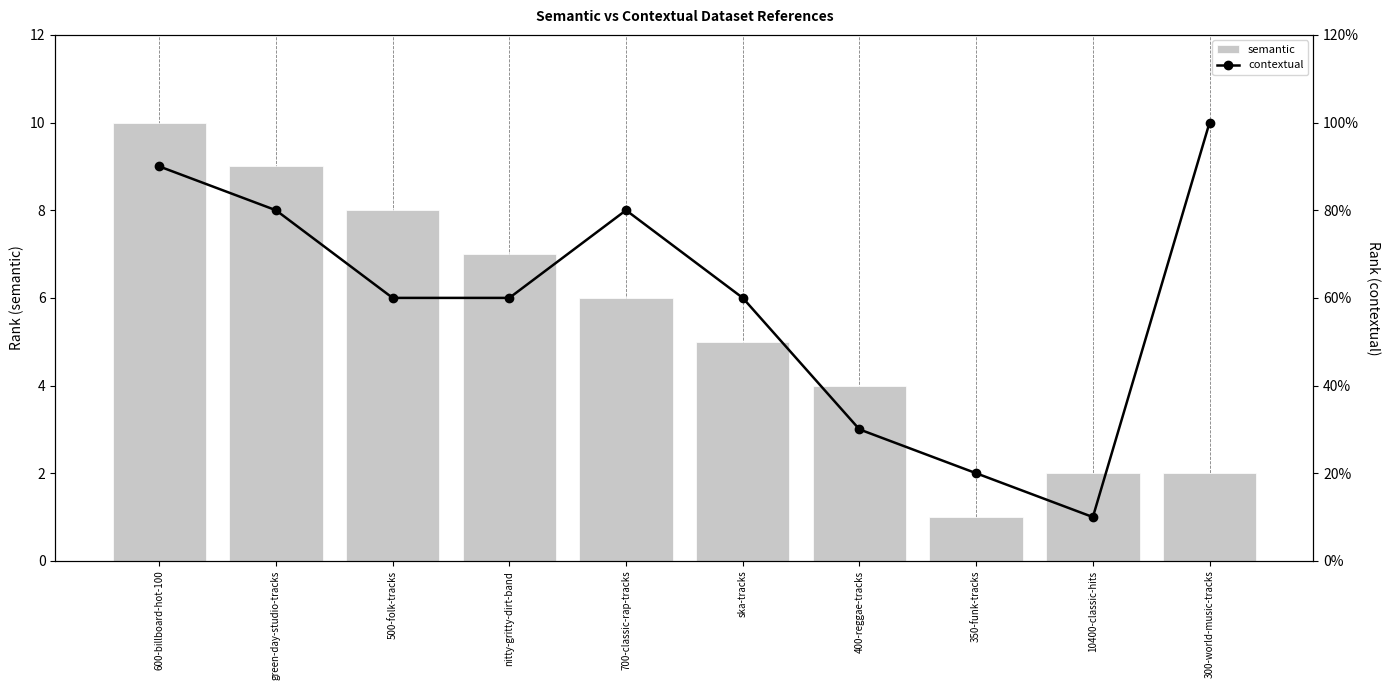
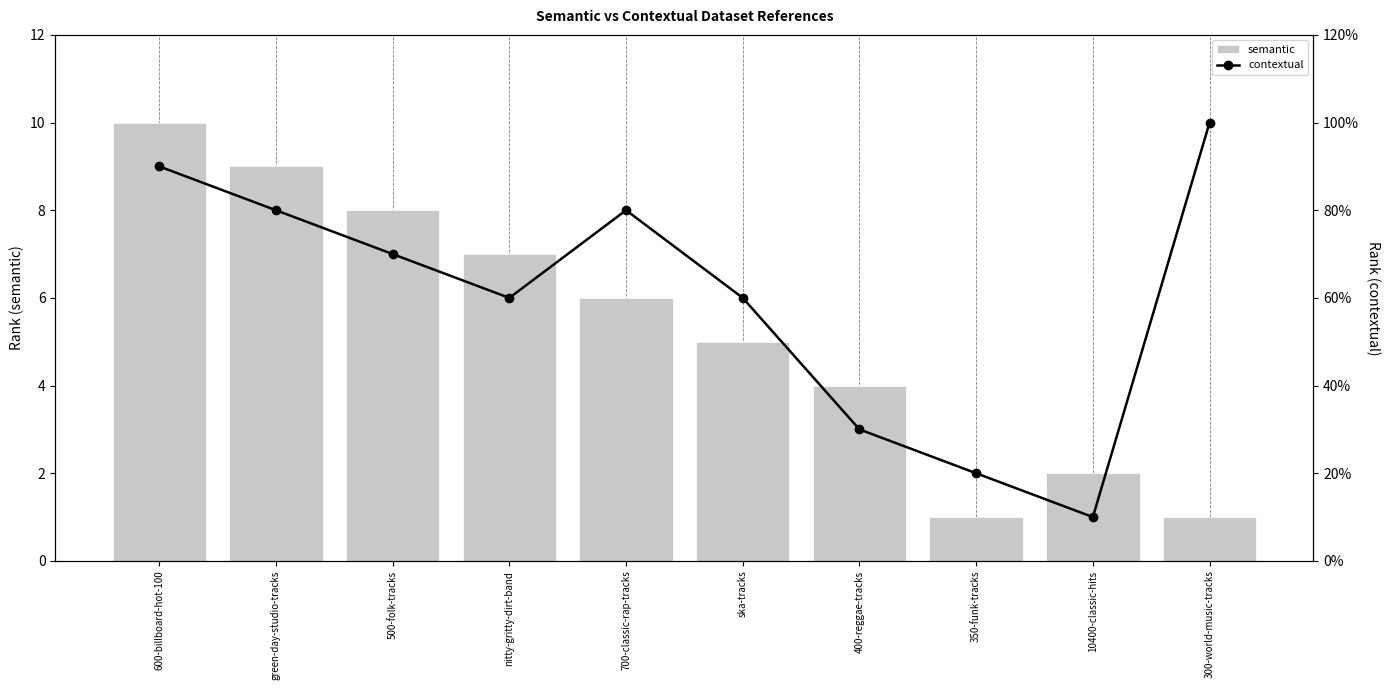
  {
    "semantic": {
      "600-billboard-hot-100": "10",
      "green-day-studio-tracks": "9",
      "500-folk-tracks": "8",
      "nitty-gritty-dirt-band": "7",
      "700-classic-rap-tracks": "6",
      "ska-tracks": "5",
      "400-reggae-tracks": "4",
      "350-funk-tracks": "1",
      "10400-classic-hits": "2",
-     "300-world-music-tracks": "2"
+     "300-world-music-tracks": "1"
    },
    "contextual": {
      "600-billboard-hot-100": "90%",
      "green-day-studio-tracks": "80%",
-     "500-folk-tracks": "60%",
+     "500-folk-tracks": "70%",
      "nitty-gritty-dirt-band": "60%",
      "700-classic-rap-tracks": "80%",
      "ska-tracks": "60%",
      "400-reggae-tracks": "30%",
      "350-funk-tracks": "20%",
      "10400-classic-hits": "10%",
      "300-world-music-tracks": "100%"
    }
  }
